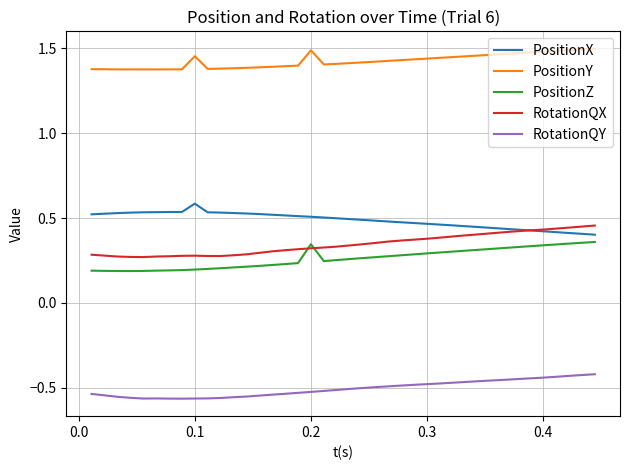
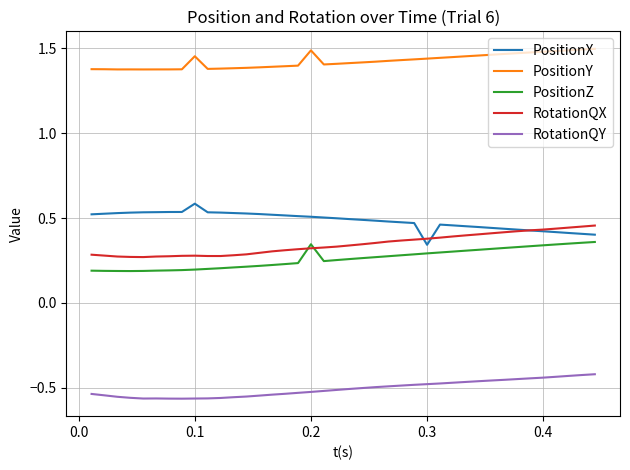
  {
    "PositionX": {
      "0.1": 0.58,
      "0.2": 0.51,
-     "0.3": 0.47
+     "0.3": 0.34
    },
    "PositionY": {
      "0.1": 1.45,
      "0.2": 1.49,
      "0.3": 1.44
    },
    "PositionZ": {
      "0.1": 0.20,
      "0.2": 0.35,
      "0.3": 0.29,
      "0.4": 0.34
    },
    "RotationQX": {
      "0.1": 0.28,
      "0.2": 0.32,
      "0.3": 0.38
    },
    "RotationQY": {
      "0.1": -0.56,
      "0.2": -0.52,
      "0.3": -0.48,
      "0.4": -0.44
    }
  }
